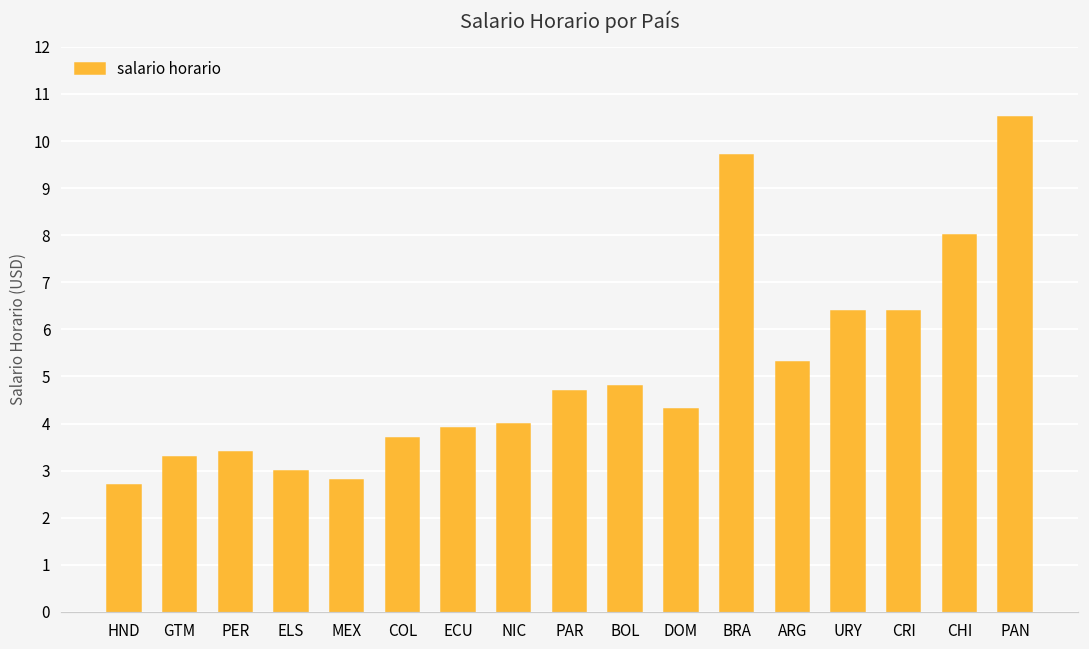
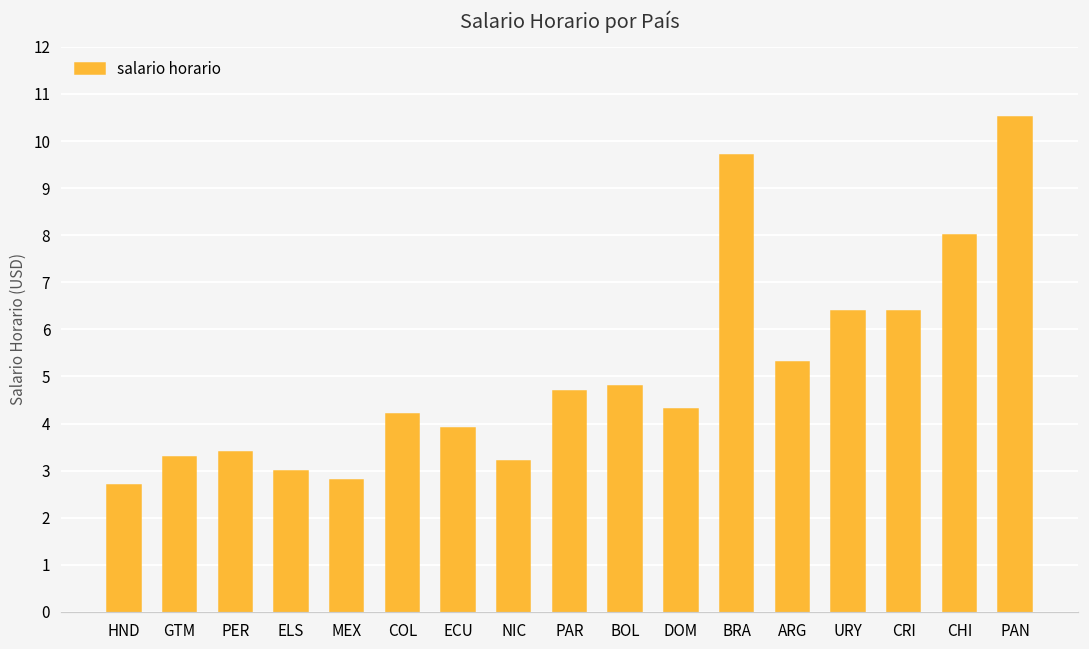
  {
    "HND": 2.7,
    "GTM": 3.3,
    "PER": 3.4,
    "ELS": 3.0,
    "MEX": 2.8,
-   "COL": 3.7,
+   "COL": 4.2,
    "ECU": 3.9,
-   "NIC": 4.0,
+   "NIC": 3.2,
    "PAR": 4.7,
    "BOL": 4.8,
    "DOM": 4.3,
    "BRA": 9.7,
    "ARG": 5.3,
    "URY": 6.4,
    "CRI": 6.4,
    "CHI": 8.0,
    "PAN": 10.5
  }
